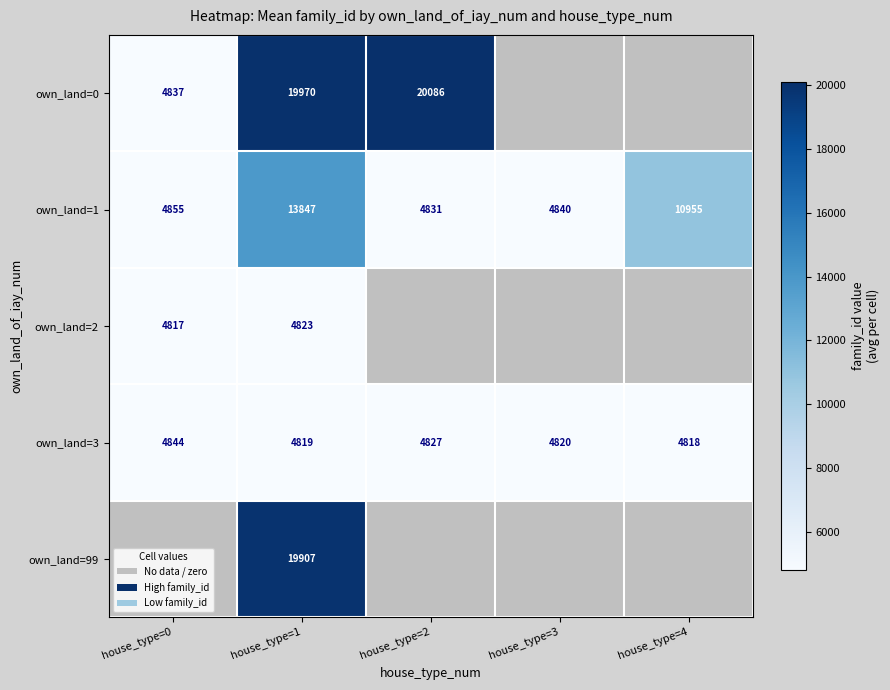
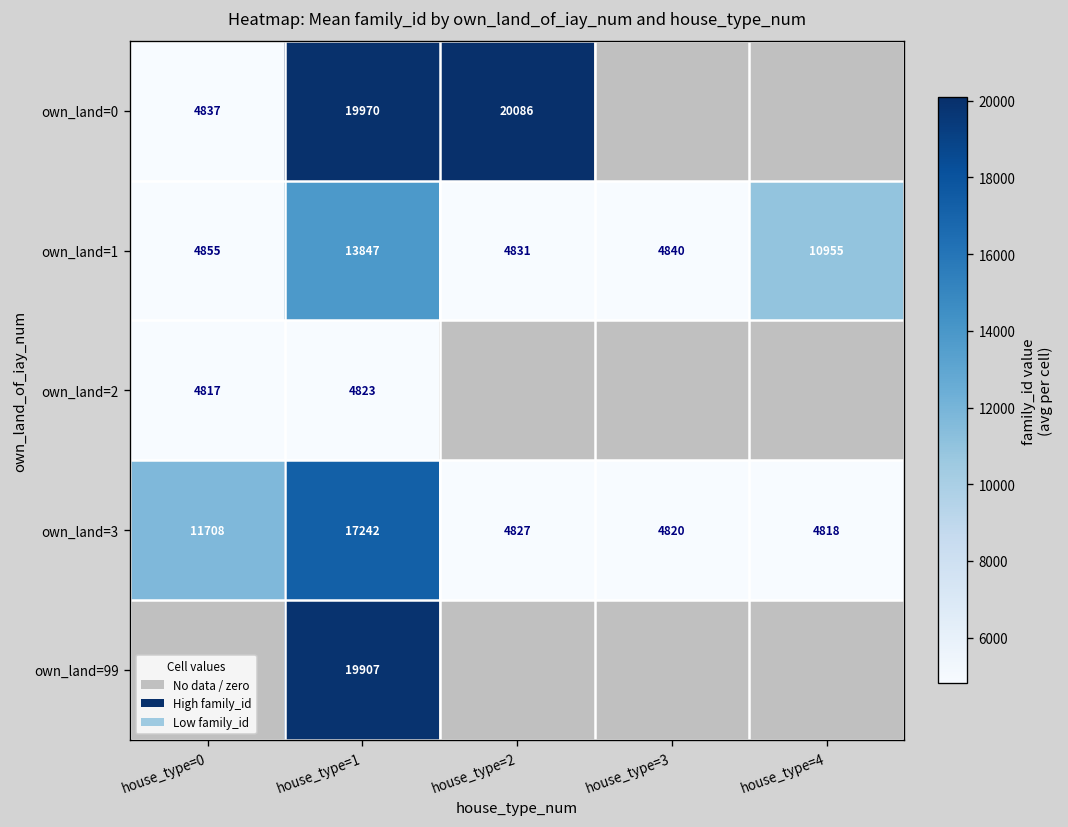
  {
    "own_land=0": {
      "house_type=0": 4837,
      "house_type=1": 19970,
      "house_type=2": 20086
    },
    "own_land=1": {
      "house_type=0": 4855,
      "house_type=1": 13847,
      "house_type=2": 4831,
      "house_type=3": 4840,
      "house_type=4": 10955
    },
    "own_land=2": {
      "house_type=0": 4817,
      "house_type=1": 4823
    },
    "own_land=3": {
-     "house_type=0": 4844,
-     "house_type=1": 4819,
+     "house_type=0": 11708,
+     "house_type=1": 17242,
      "house_type=2": 4827,
      "house_type=3": 4820,
      "house_type=4": 4818
    },
    "own_land=99": {
      "house_type=1": 19907
    }
  }
